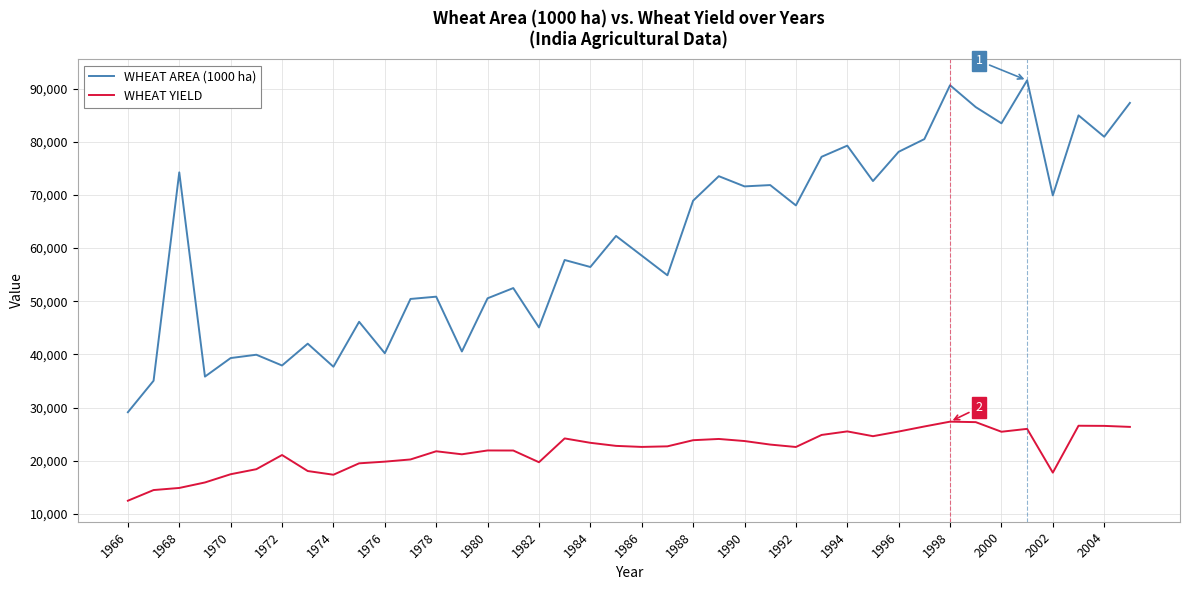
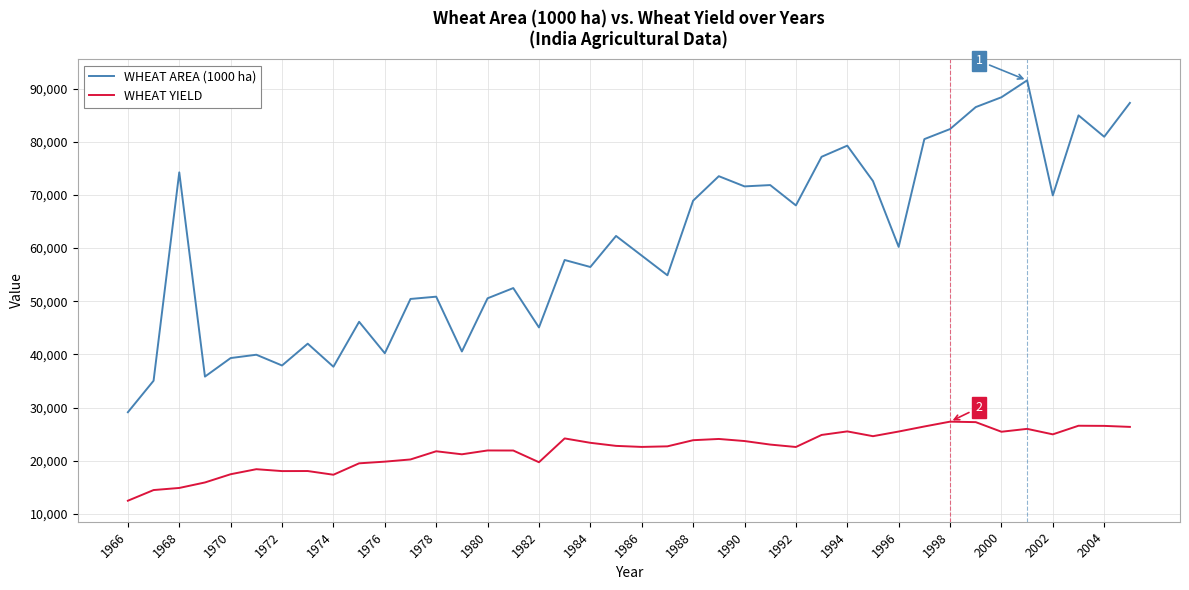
  {
    "WHEAT AREA (1000 ha)": {
      "1966": "29,000",
      "1968": "74,000",
      "1970": "39,000",
      "1972": "38,000",
      "1974": "38,000",
      "1976": "40,000",
      "1978": "51,000",
      "1980": "51,000",
      "1982": "45,000",
      "1984": "56,000",
      "1986": "59,000",
      "1988": "69,000",
      "1990": "72,000",
      "1992": "68,000",
      "1994": "79,000",
-     "1996": "78,000",
-     "1998": "91,000",
-     "2000": "83,000",
+     "1996": "60,000",
+     "1998": "82,000",
+     "2000": "88,000",
      "2002": "70,000",
      "2004": "81,000"
    },
    "WHEAT YIELD": {
      "1966": "12,000",
      "1968": "15,000",
      "1970": "17,000",
-     "1972": "21,000",
+     "1972": "18,000",
      "1974": "17,000",
      "1976": "20,000",
      "1978": "22,000",
      "1980": "22,000",
      "1982": "20,000",
      "1984": "23,000",
      "1986": "23,000",
      "1988": "24,000",
      "1990": "24,000",
      "1992": "23,000",
      "1994": "26,000",
      "1996": "26,000",
      "1998": "27,000",
      "2000": "25,000",
-     "2002": "18,000",
+     "2002": "25,000",
      "2004": "27,000"
    }
  }
